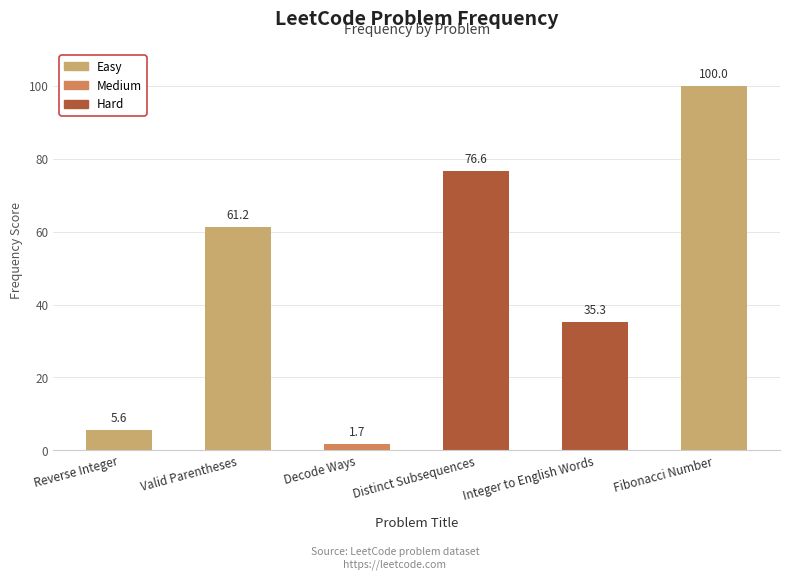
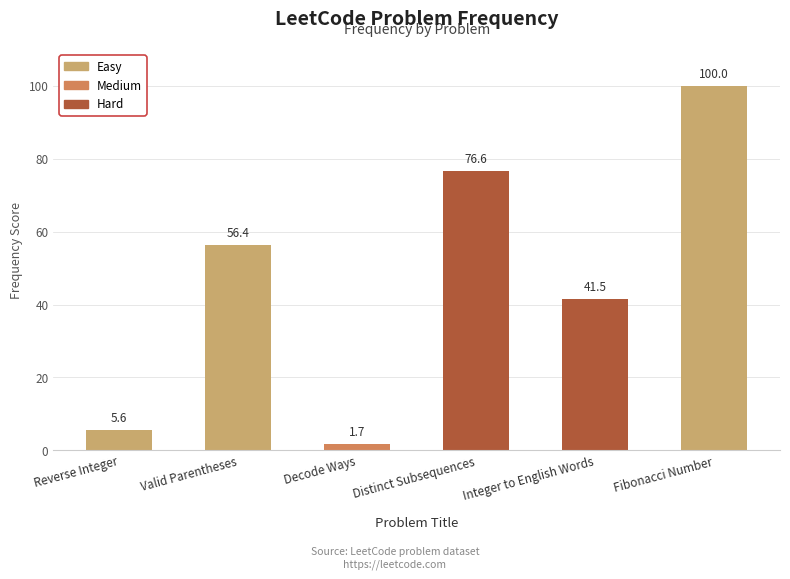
  {
    "Reverse Integer": 5.6,
-   "Valid Parentheses": 61.2,
+   "Valid Parentheses": 56.4,
    "Decode Ways": 1.7,
    "Distinct Subsequences": 76.6,
-   "Integer to English Words": 35.3,
+   "Integer to English Words": 41.5,
    "Fibonacci Number": 100.0
  }
